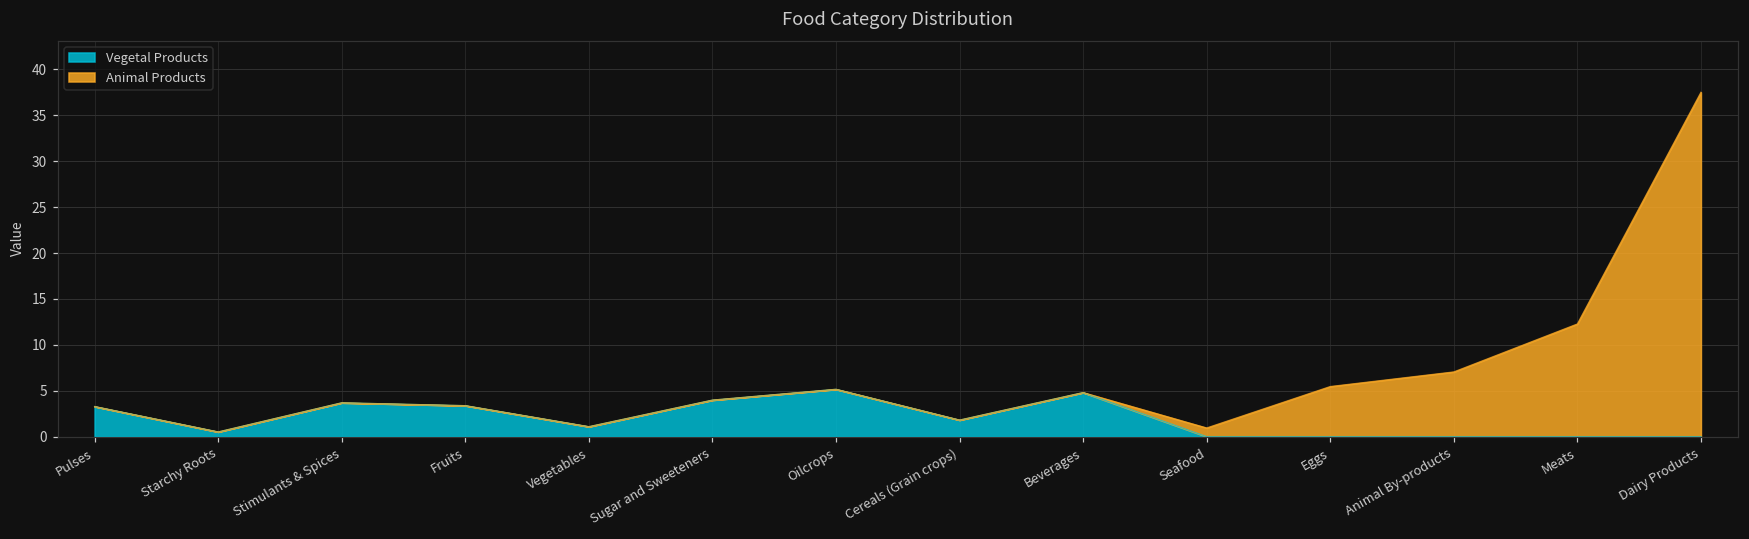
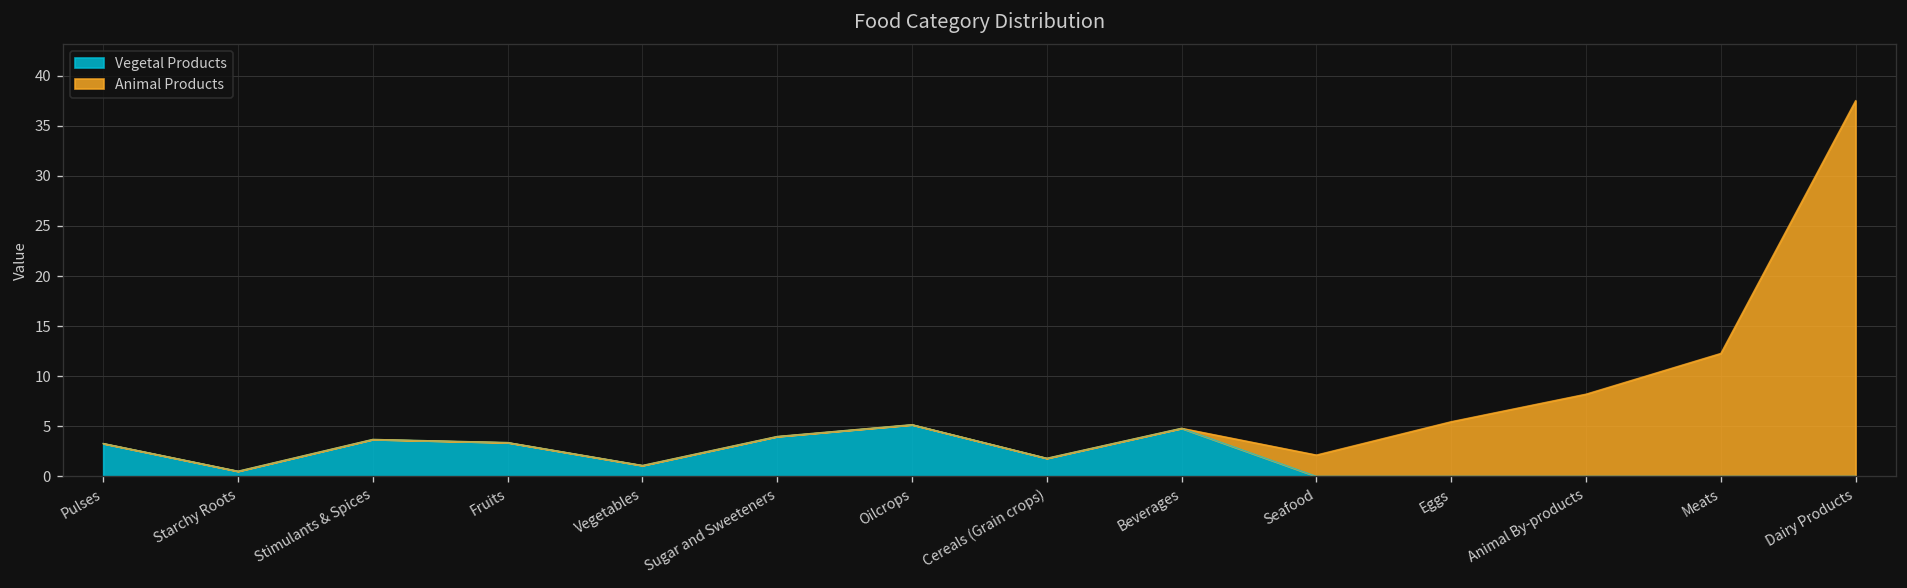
  {
    "Vegetal Products": {
      "Seafood": 0,
      "Eggs": 0,
      "Animal By-products": 0,
      "Meats": 0,
      "Dairy Products": 0
    },
    "Animal Products": {
-     "Seafood": 1,
+     "Seafood": 2,
      "Eggs": 5,
-     "Animal By-products": 7,
+     "Animal By-products": 8,
      "Meats": 12,
      "Dairy Products": 38
    }
  }
